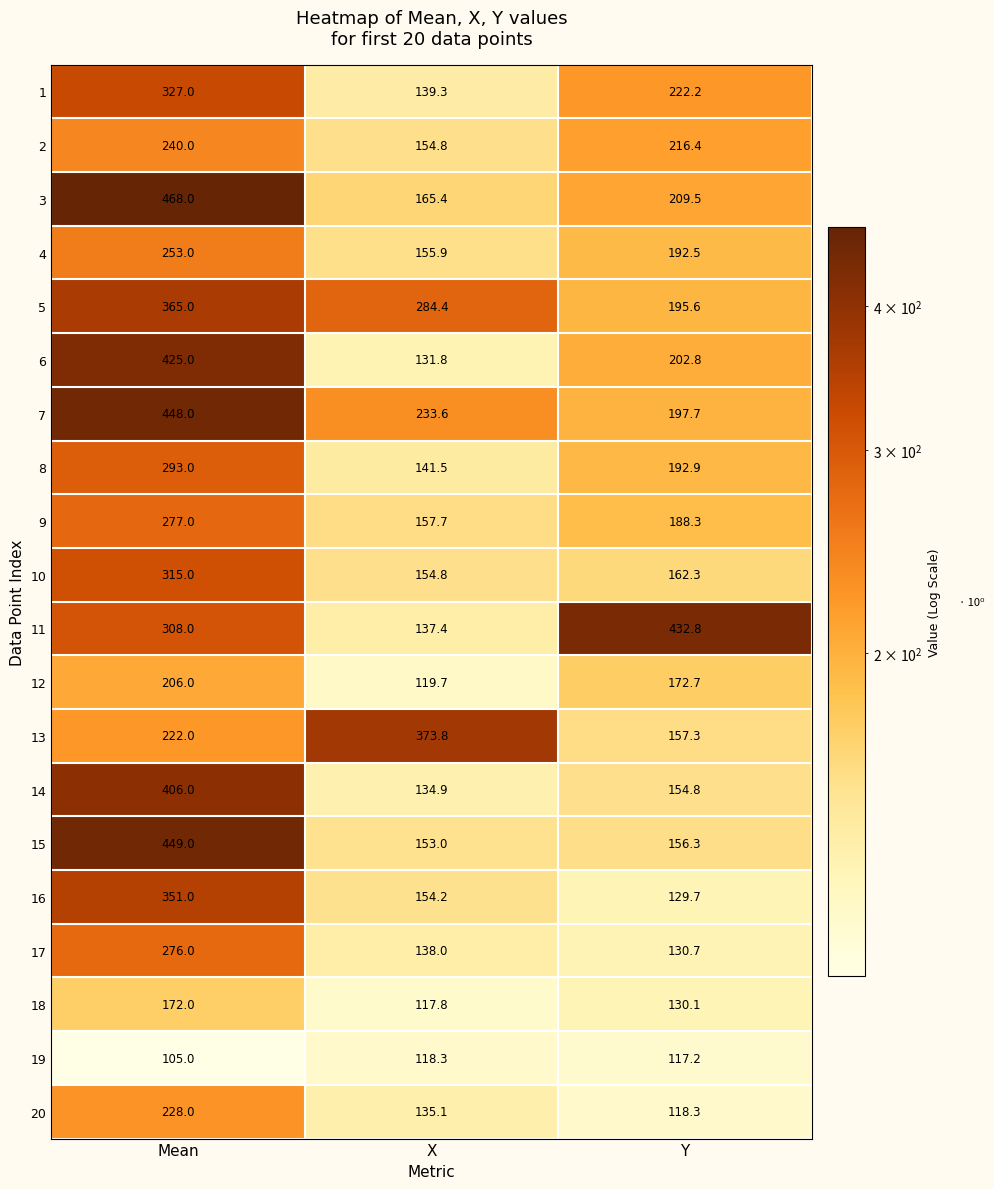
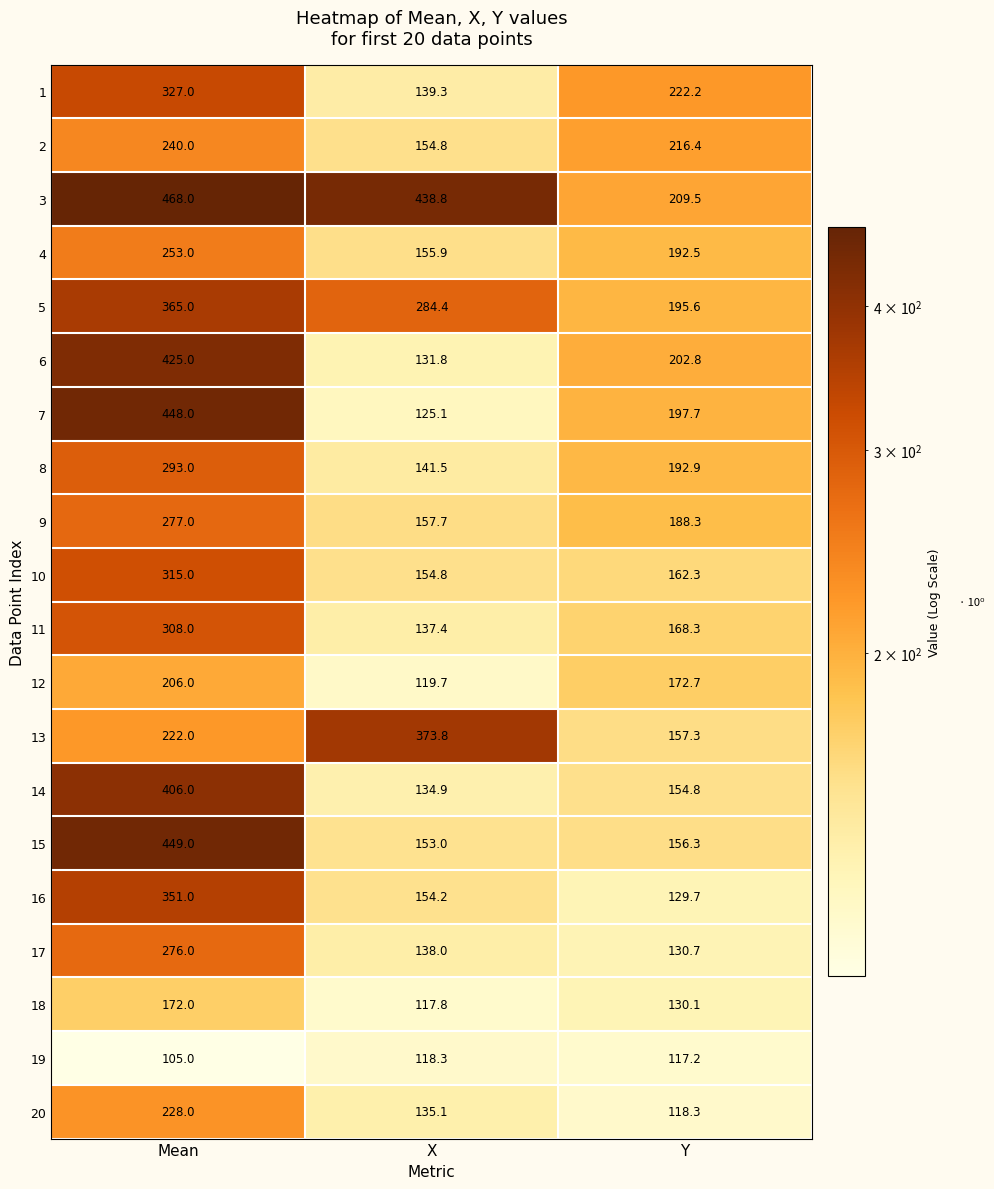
  {
    "1": {
      "Mean": 327.0,
      "X": 139.3,
      "Y": 222.2
    },
    "2": {
      "Mean": 240.0,
      "X": 154.8,
      "Y": 216.4
    },
    "3": {
      "Mean": 468.0,
-     "X": 165.4,
+     "X": 438.8,
      "Y": 209.5
    },
    "4": {
      "Mean": 253.0,
      "X": 155.9,
      "Y": 192.5
    },
    "5": {
      "Mean": 365.0,
      "X": 284.4,
      "Y": 195.6
    },
    "6": {
      "Mean": 425.0,
      "X": 131.8,
      "Y": 202.8
    },
    "7": {
      "Mean": 448.0,
-     "X": 233.6,
+     "X": 125.1,
      "Y": 197.7
    },
    "8": {
      "Mean": 293.0,
      "X": 141.5,
      "Y": 192.9
    },
    "9": {
      "Mean": 277.0,
      "X": 157.7,
      "Y": 188.3
    },
    "10": {
      "Mean": 315.0,
      "X": 154.8,
      "Y": 162.3
    },
    "11": {
      "Mean": 308.0,
      "X": 137.4,
-     "Y": 432.8
+     "Y": 168.3
    },
    "12": {
      "Mean": 206.0,
      "X": 119.7,
      "Y": 172.7
    },
    "13": {
      "Mean": 222.0,
      "X": 373.8,
      "Y": 157.3
    },
    "14": {
      "Mean": 406.0,
      "X": 134.9,
      "Y": 154.8
    },
    "15": {
      "Mean": 449.0,
      "X": 153.0,
      "Y": 156.3
    },
    "16": {
      "Mean": 351.0,
      "X": 154.2,
      "Y": 129.7
    },
    "17": {
      "Mean": 276.0,
      "X": 138.0,
      "Y": 130.7
    },
    "18": {
      "Mean": 172.0,
      "X": 117.8,
      "Y": 130.1
    },
    "19": {
      "Mean": 105.0,
      "X": 118.3,
      "Y": 117.2
    },
    "20": {
      "Mean": 228.0,
      "X": 135.1,
      "Y": 118.3
    }
  }
